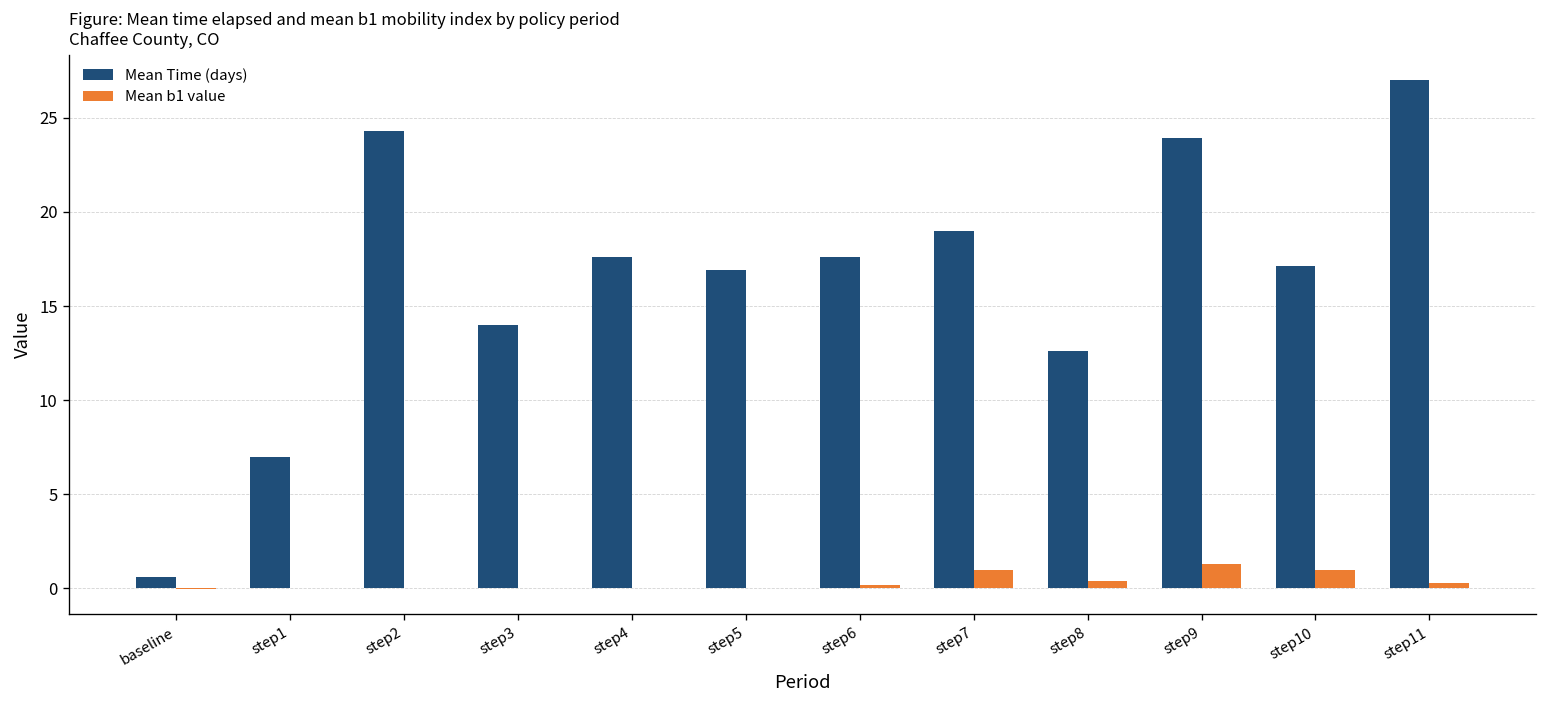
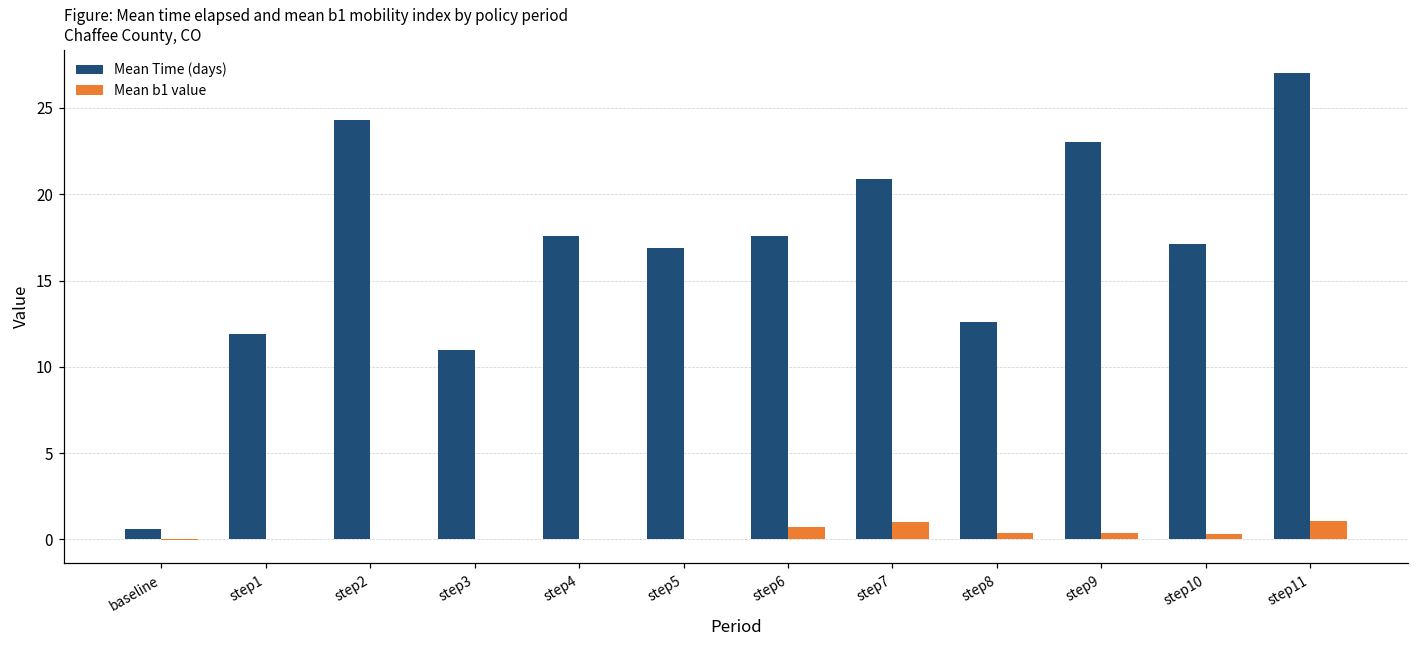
  {
    "Mean Time (days)": {
      "baseline": 0.6,
-     "step1": 7.0,
+     "step1": 11.9,
      "step2": 24.3,
-     "step3": 14,
+     "step3": 11,
      "step4": 17.6,
      "step5": 16.9,
      "step6": 17.6,
-     "step7": 19.0,
+     "step7": 20.9,
      "step8": 12.6,
-     "step9": 23.9,
+     "step9": 23.0,
      "step10": 17.1,
      "step11": 27.0
    },
    "Mean b1 value": {
      "step1": 0.0,
      "step2": 0.0,
      "step3": 0.0,
      "step4": 0.0,
      "step5": 0.0,
-     "step6": 0.2,
+     "step6": 0.7,
      "step7": 1.0,
      "step8": 0.4,
-     "step9": 1.3,
-     "step10": 1.0,
-     "step11": 0.3
+     "step9": 0.4,
+     "step10": 0.3,
+     "step11": 1.1
    }
  }
